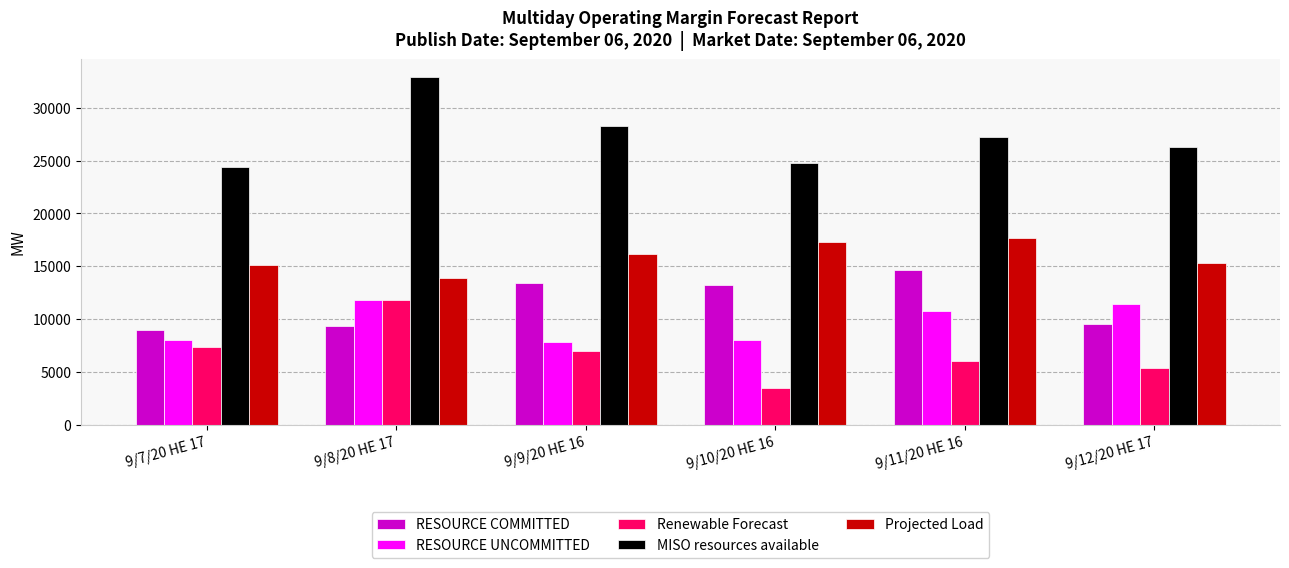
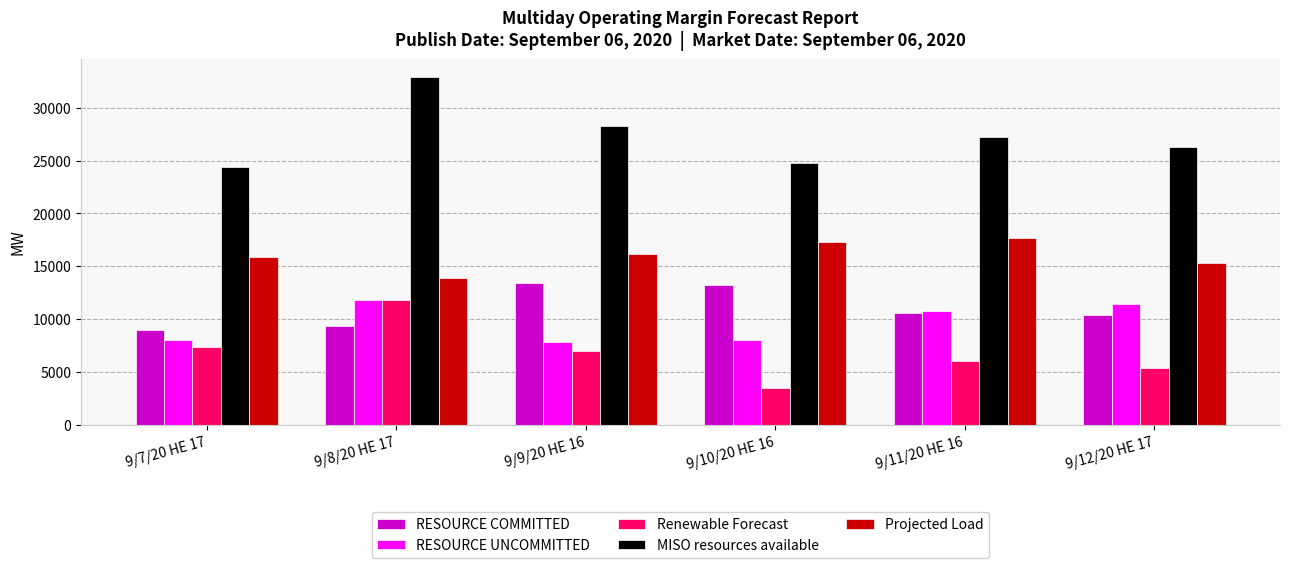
  {
    "RESOURCE COMMITTED": {
      "9/7/20 HE 17": 9000,
      "9/8/20 HE 17": 9300,
      "9/9/20 HE 16": 13400,
      "9/10/20 HE 16": 13200,
-     "9/11/20 HE 16": 14600,
-     "9/12/20 HE 17": 9500
+     "9/11/20 HE 16": 10500,
+     "9/12/20 HE 17": 10400
    },
    "RESOURCE UNCOMMITTED": {
      "9/7/20 HE 17": 8100,
      "9/8/20 HE 17": 11800,
      "9/9/20 HE 16": 7800,
      "9/10/20 HE 16": 8100,
      "9/11/20 HE 16": 10700,
      "9/12/20 HE 17": 11500
    },
    "Renewable Forecast": {
      "9/7/20 HE 17": 7400,
      "9/8/20 HE 17": 11800,
      "9/9/20 HE 16": 7000,
      "9/10/20 HE 16": 3500,
      "9/11/20 HE 16": 6000,
      "9/12/20 HE 17": 5300
    },
    "MISO resources available": {
      "9/7/20 HE 17": 24400,
      "9/8/20 HE 17": 33000,
      "9/9/20 HE 16": 28300,
      "9/10/20 HE 16": 24800,
      "9/11/20 HE 16": 27200,
      "9/12/20 HE 17": 26300
    },
    "Projected Load": {
-     "9/7/20 HE 17": 15100,
+     "9/7/20 HE 17": 15900,
      "9/8/20 HE 17": 13900,
      "9/9/20 HE 16": 16100,
      "9/10/20 HE 16": 17300,
      "9/11/20 HE 16": 17600,
      "9/12/20 HE 17": 15300
    }
  }
